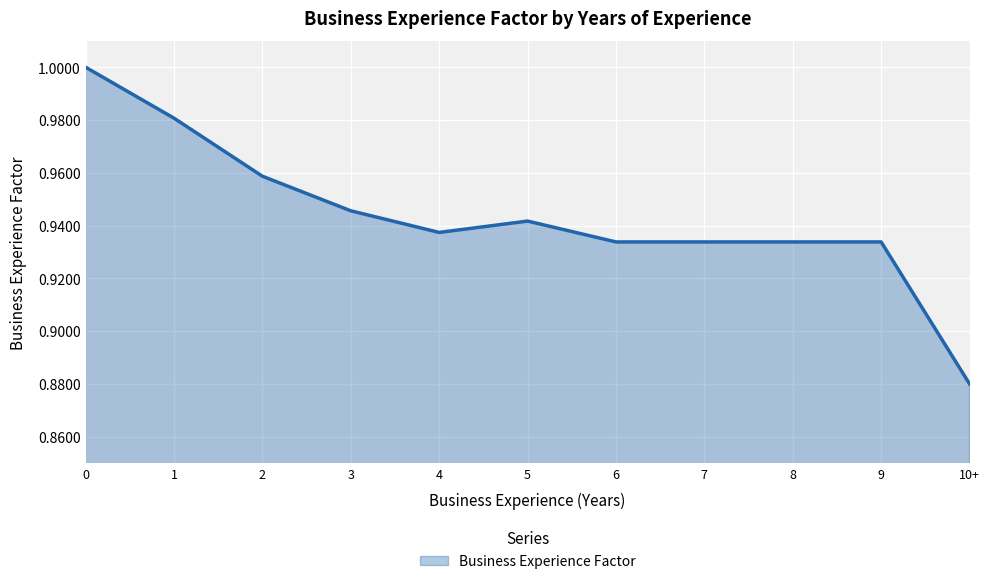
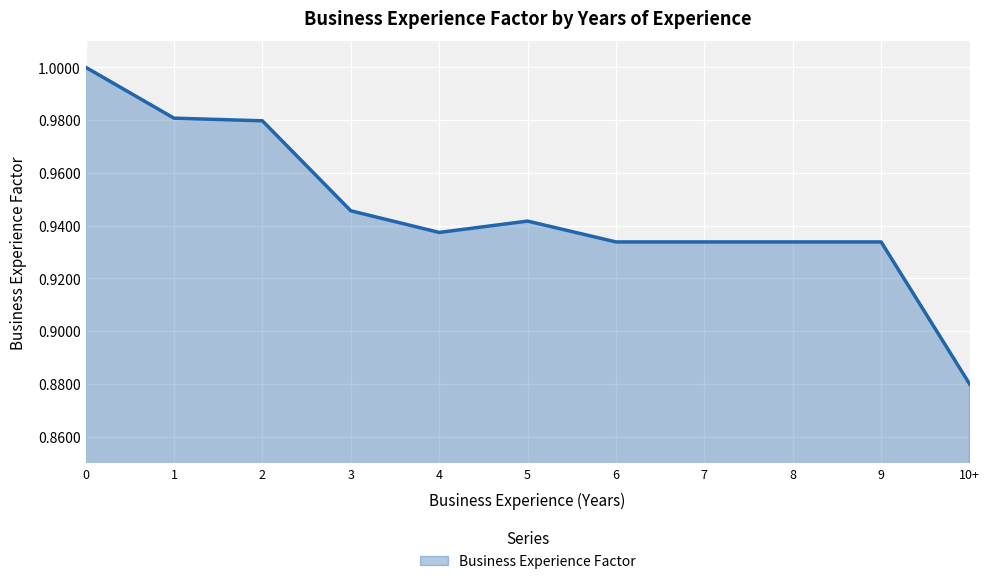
  {
    "0": 1.000,
    "1": 0.981,
-   "2": 0.959,
+   "2": 0.980,
    "3": 0.946,
    "4": 0.937,
    "5": 0.942,
    "6": 0.934,
    "7": 0.934,
    "8": 0.934,
    "9": 0.934,
    "10+": 0.880
  }
